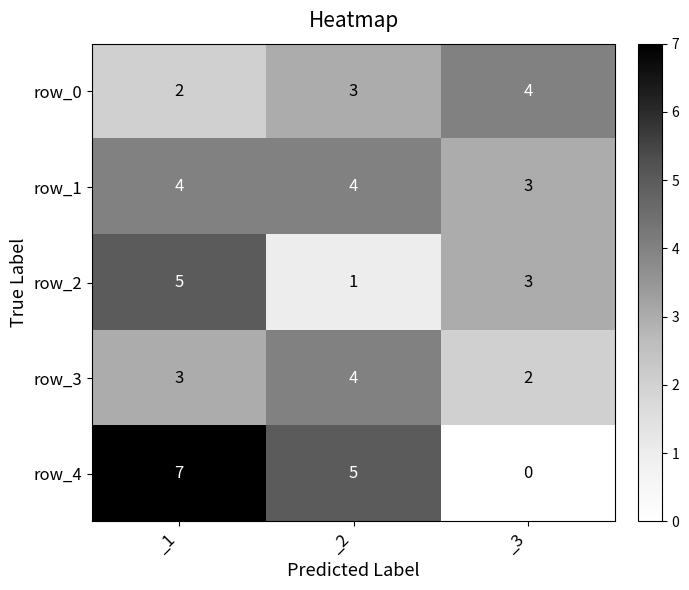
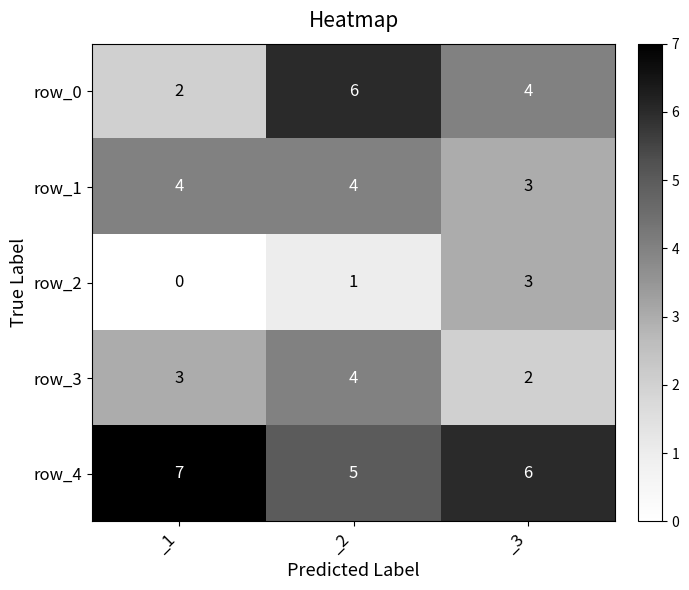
  {
    "row_0": {
      "_1": 2,
-     "_2": 3,
+     "_2": 6,
      "_3": 4
    },
    "row_1": {
      "_1": 4,
      "_2": 4,
      "_3": 3
    },
    "row_2": {
-     "_1": 5,
+     "_1": 0,
      "_2": 1,
      "_3": 3
    },
    "row_3": {
      "_1": 3,
      "_2": 4,
      "_3": 2
    },
    "row_4": {
      "_1": 7,
      "_2": 5,
-     "_3": 0
+     "_3": 6
    }
  }
